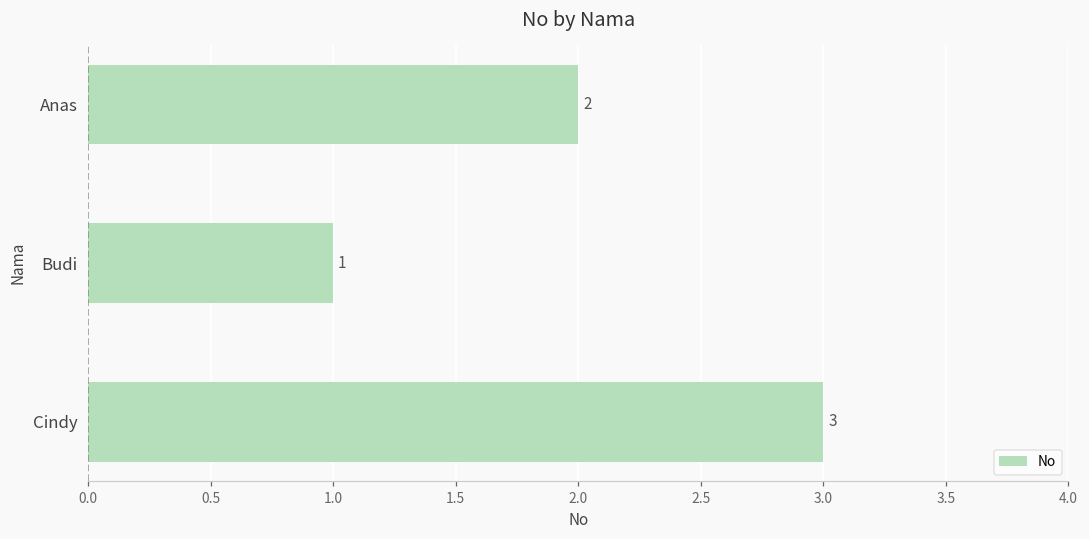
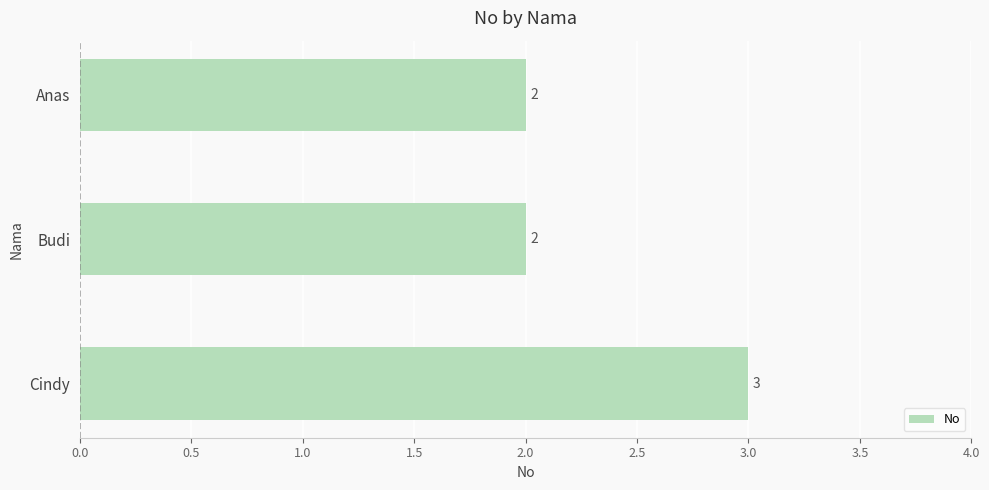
  {
    "Anas": 2,
-   "Budi": 1,
+   "Budi": 2,
    "Cindy": 3
  }
